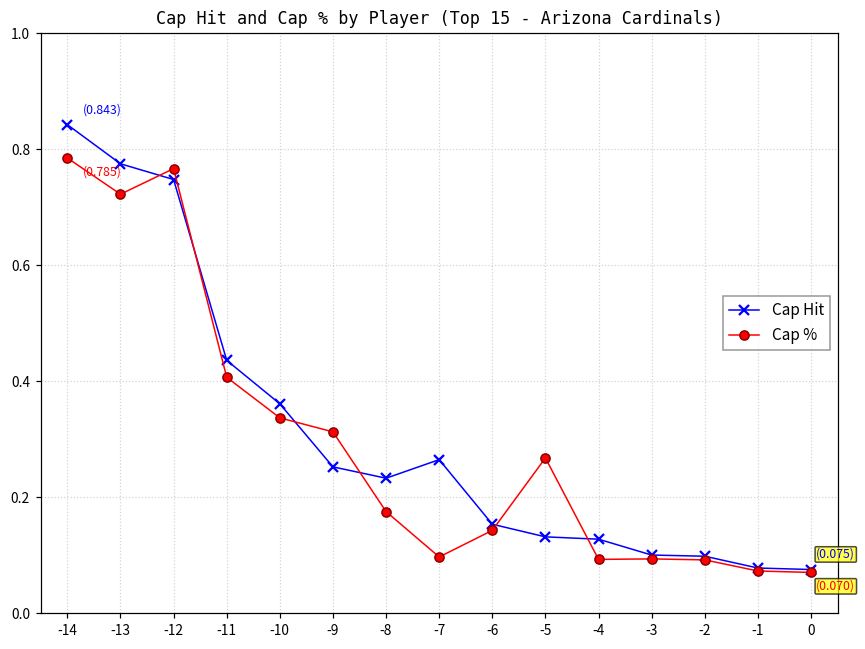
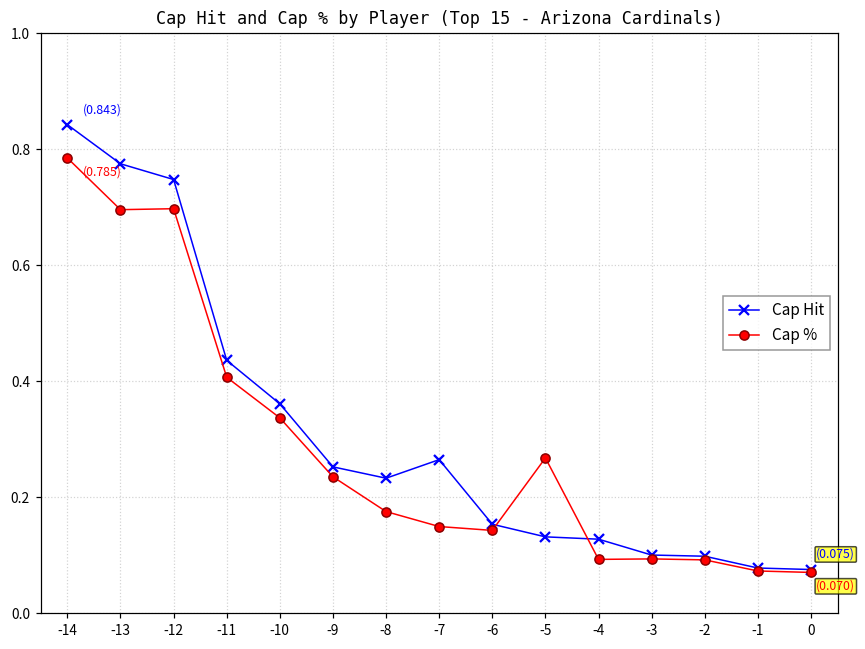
  {
    "Cap Hit": {
      "-14": "(0.843)"
    },
    "Cap %": {
-     "-13": "0.72",
-     "-12": "0.77",
+     "-13": "0.70",
+     "-12": "0.70",
      "-11": "0.41",
      "-10": "0.34",
-     "-9": "0.31",
+     "-9": "0.24",
      "-8": "0.18",
-     "-7": "0.10",
+     "-7": "0.15",
      "-6": "0.14",
      "-5": "0.27",
      "-4": "0.09",
      "-3": "0.09",
      "-2": "0.09",
      "-1": "0.07"
    }
  }
